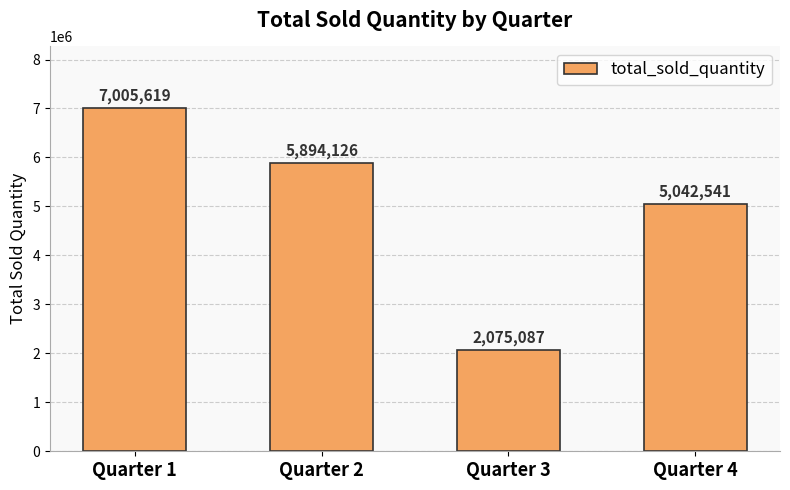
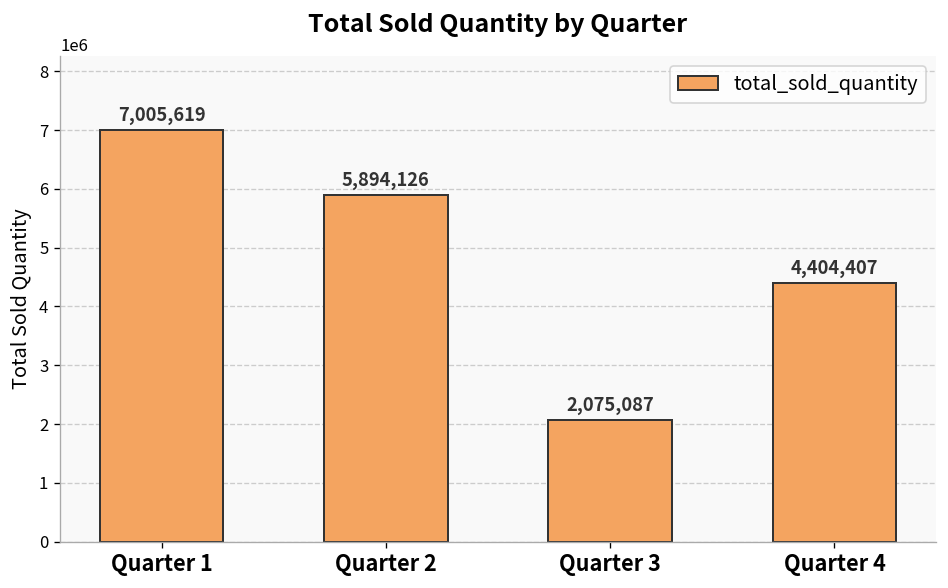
  {
    "Quarter 1": "7,005,619",
    "Quarter 2": "5,894,126",
    "Quarter 3": "2,075,087",
-   "Quarter 4": "5,042,541"
+   "Quarter 4": "4,404,407"
  }
